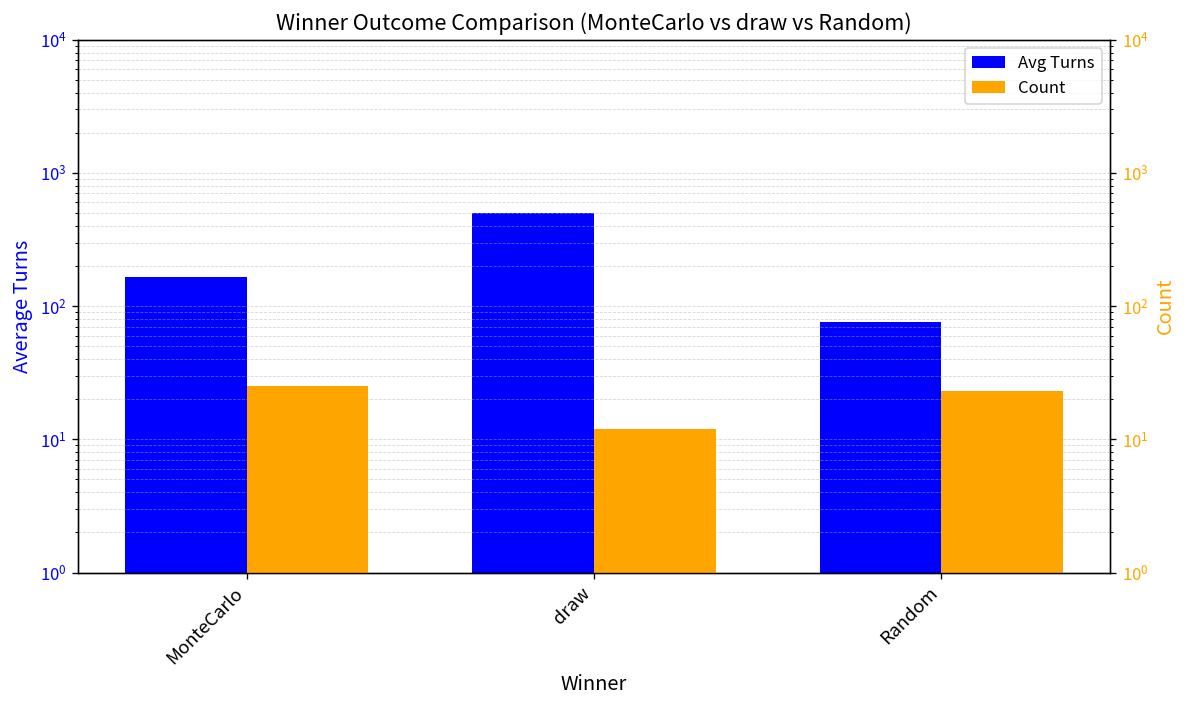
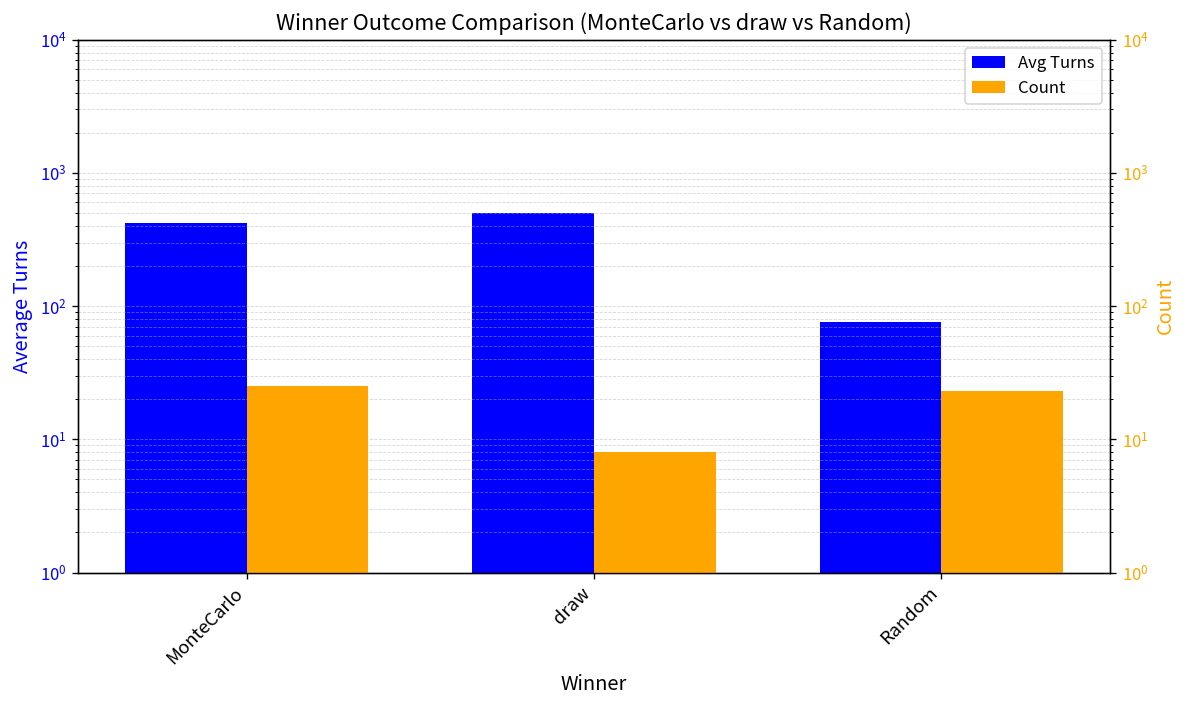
  {
    "Avg Turns": {
-     "MonteCarlo": 170,
+     "MonteCarlo": 420,
      "draw": 500,
      "Random": 80
    },
    "Count": {
      "MonteCarlo": 25,
-     "draw": 12,
+     "draw": 8,
      "Random": 23
    }
  }
